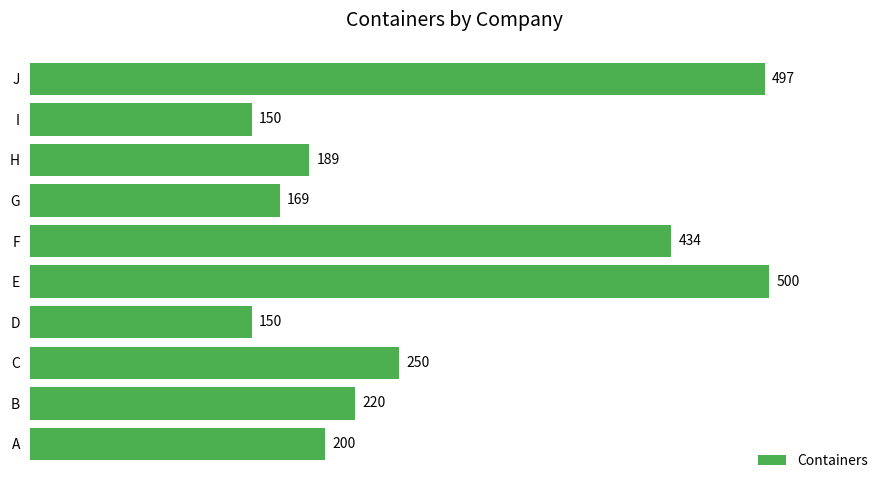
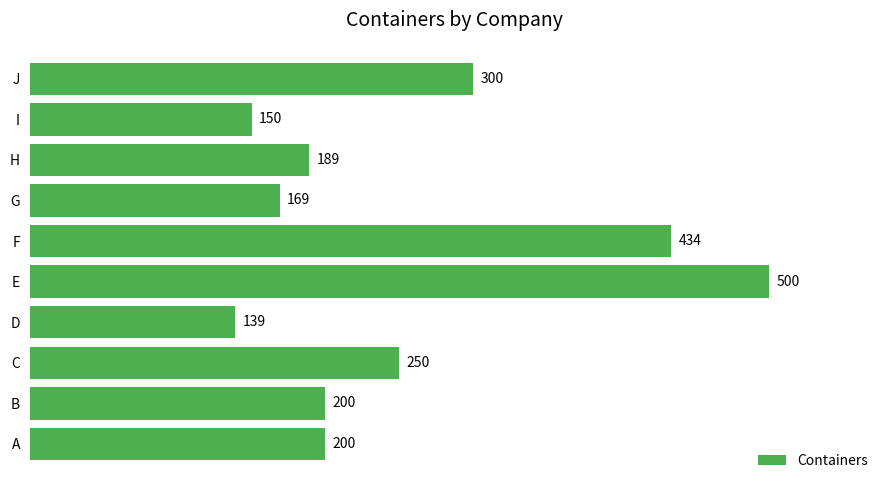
  {
-   "J": 497,
+   "J": 300,
    "I": 150,
    "H": 189,
    "G": 169,
    "F": 434,
    "E": 500,
-   "D": 150,
+   "D": 139,
    "C": 250,
-   "B": 220,
+   "B": 200,
    "A": 200
  }
